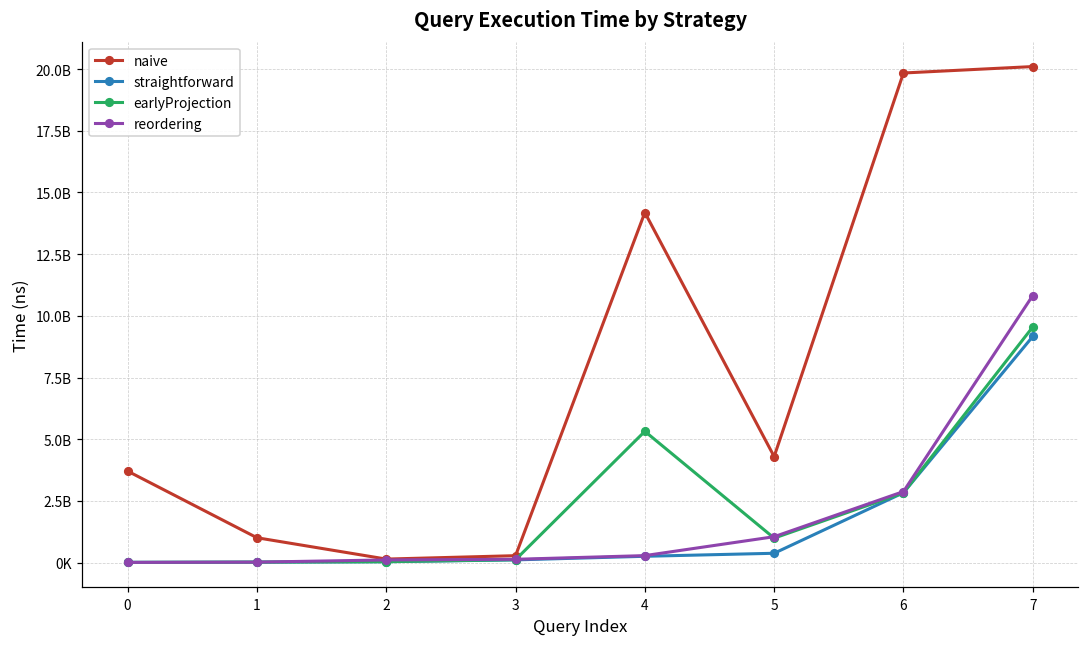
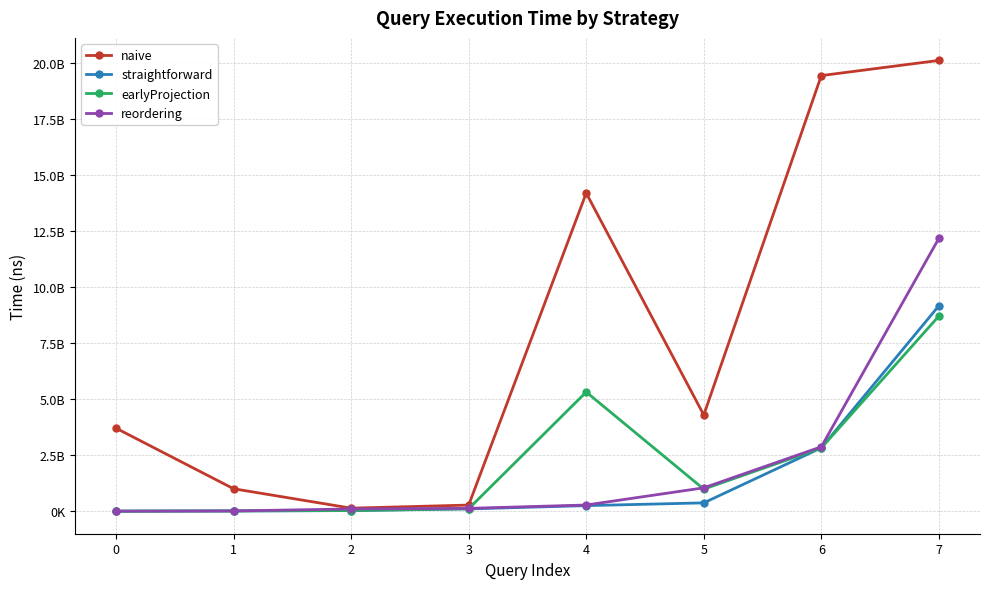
  {
    "naive": {
      "0": 3700000000,
      "1": 1000000000,
      "3": 300000000,
      "4": 14200000000,
      "5": 4300000000,
-     "6": 19800000000,
+     "6": 19400000000,
      "7": 20100000000
    },
    "straightforward": {
      "5": 400000000,
      "7": 9200000000
    },
    "earlyProjection": {
      "4": 5300000000,
-     "7": 9500000000
+     "7": 8700000000
    },
    "reordering": {
-     "7": 10800000000
+     "7": 12200000000
    }
  }
